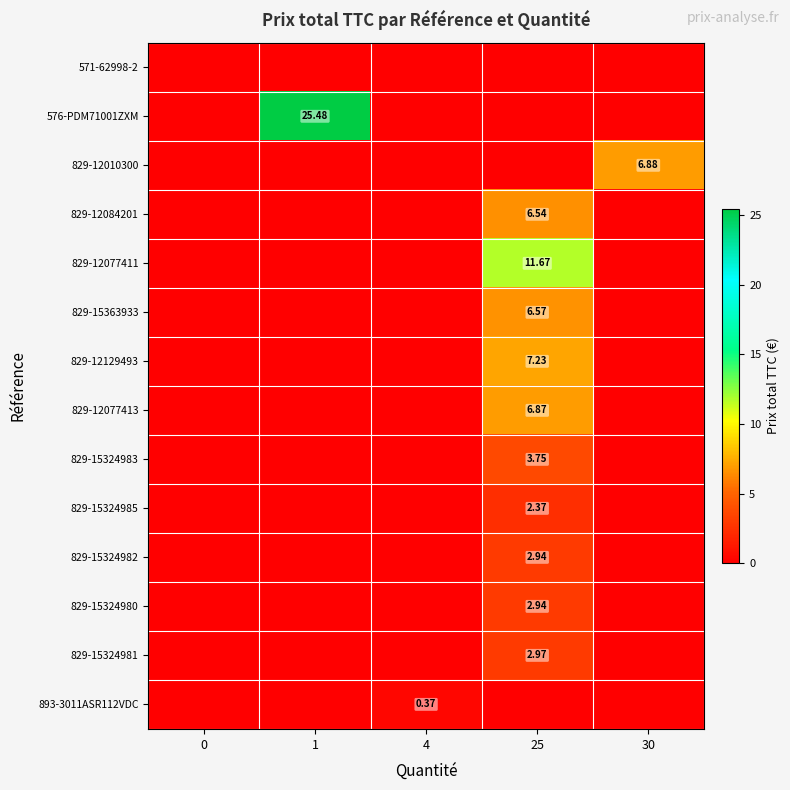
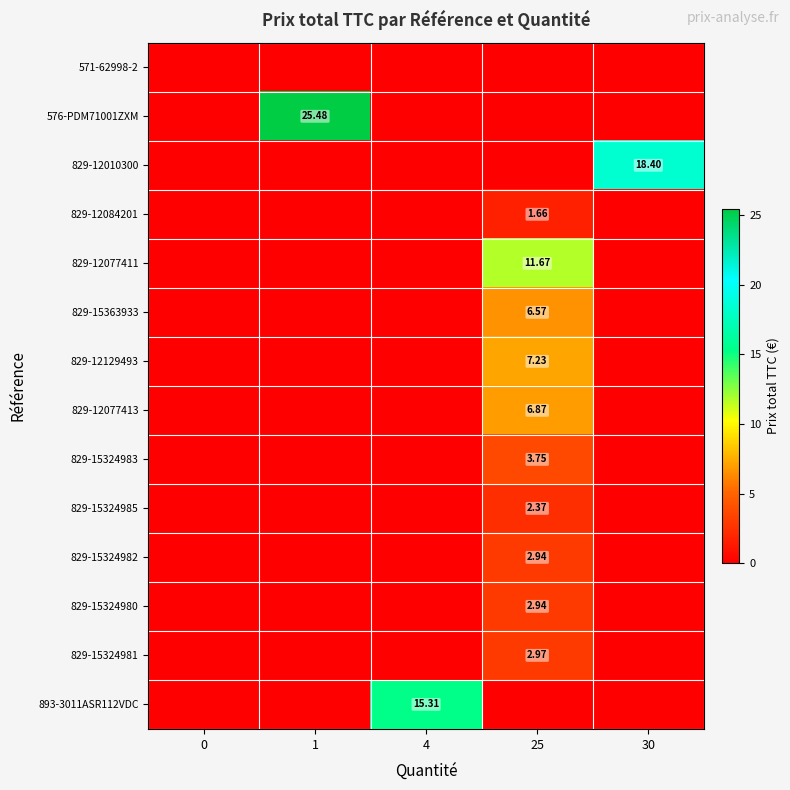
  {
    "829-12010300": {
-     "30": 6.88
+     "30": 18.40
    },
    "829-12084201": {
-     "25": 6.54
+     "25": 1.66
    },
    "893-3011ASR112VDC": {
-     "4": 0.37
+     "4": 15.31
    }
  }
